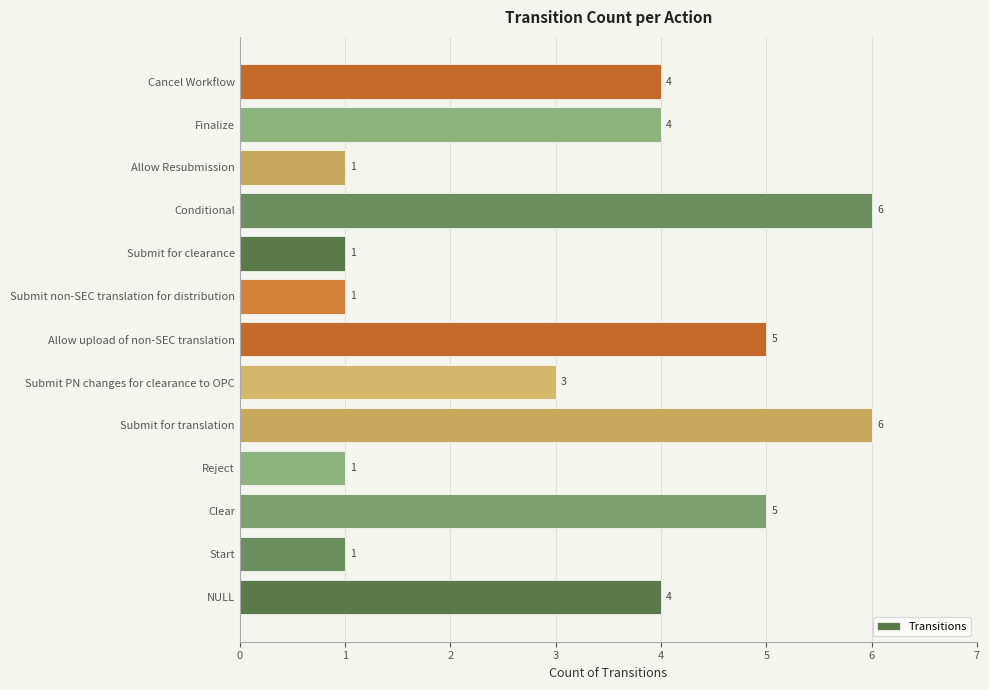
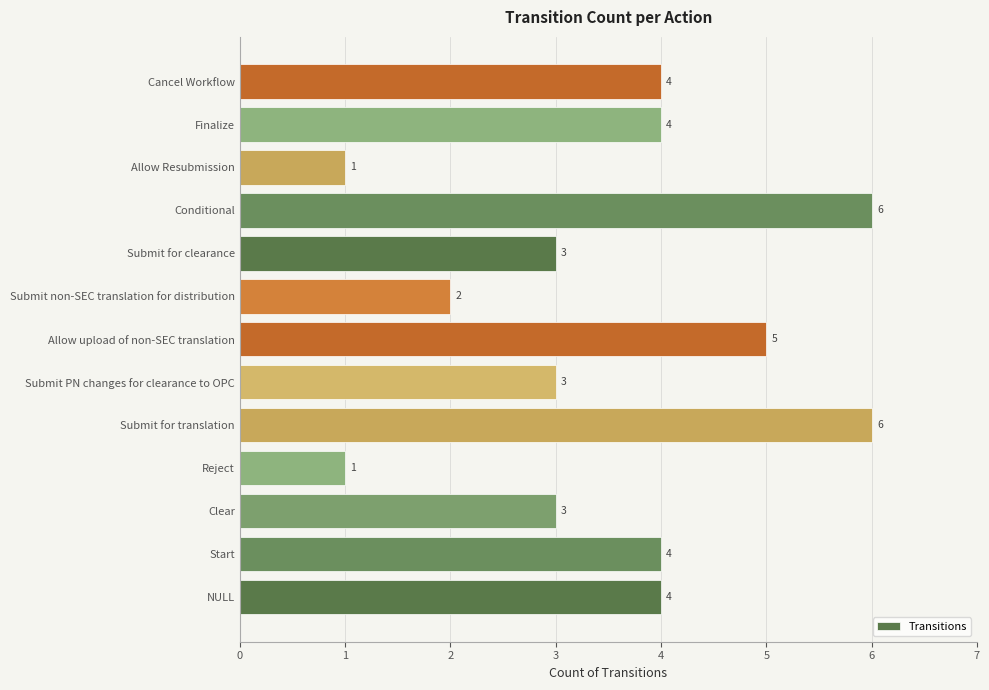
  {
    "Cancel Workflow": 4,
    "Finalize": 4,
    "Allow Resubmission": 1,
    "Conditional": 6,
-   "Submit for clearance": 1,
-   "Submit non-SEC translation for distribution": 1,
+   "Submit for clearance": 3,
+   "Submit non-SEC translation for distribution": 2,
    "Allow upload of non-SEC translation": 5,
    "Submit PN changes for clearance to OPC": 3,
    "Submit for translation": 6,
    "Reject": 1,
-   "Clear": 5,
-   "Start": 1,
+   "Clear": 3,
+   "Start": 4,
    "NULL": 4
  }
